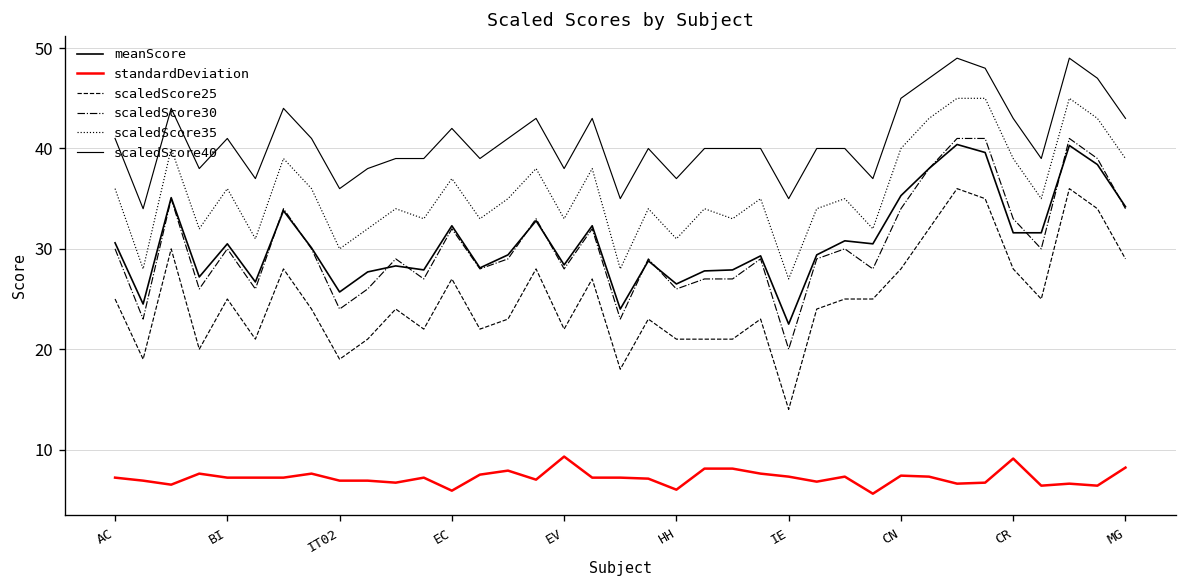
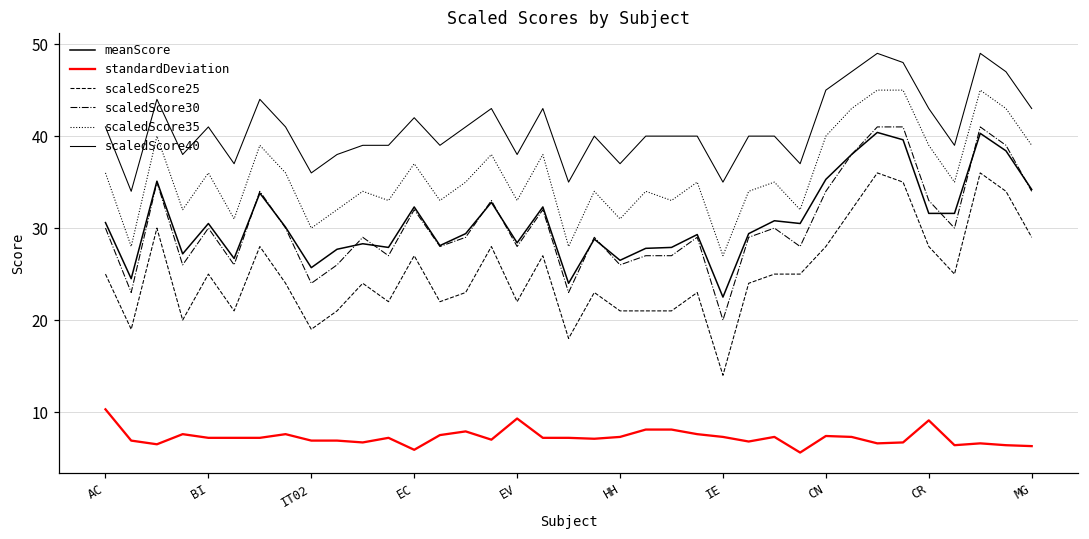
  {
    "standardDeviation": {
-     "AC": 7,
+     "AC": 10,
      "BI": 7,
      "IT02": 7,
      "EC": 6,
      "EV": 9,
-     "HH": 6,
+     "HH": 7,
      "IE": 7,
      "CN": 7,
      "CR": 9,
-     "MG": 8
+     "MG": 6
    }
  }
